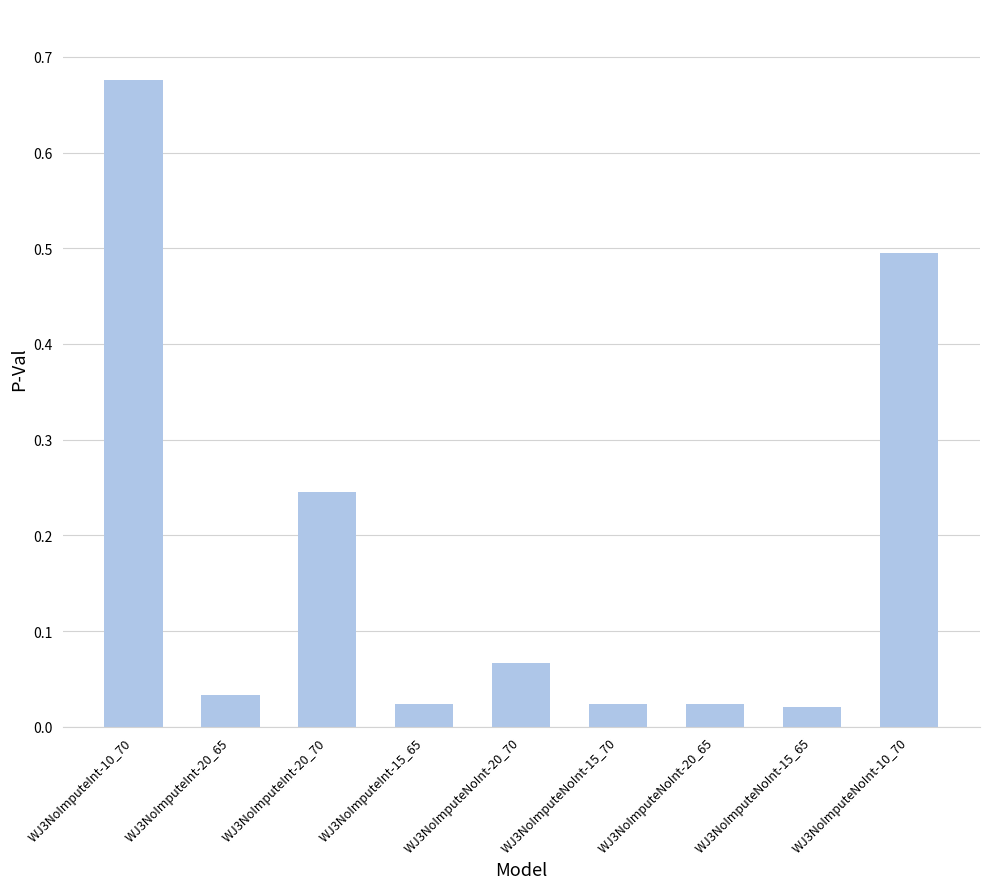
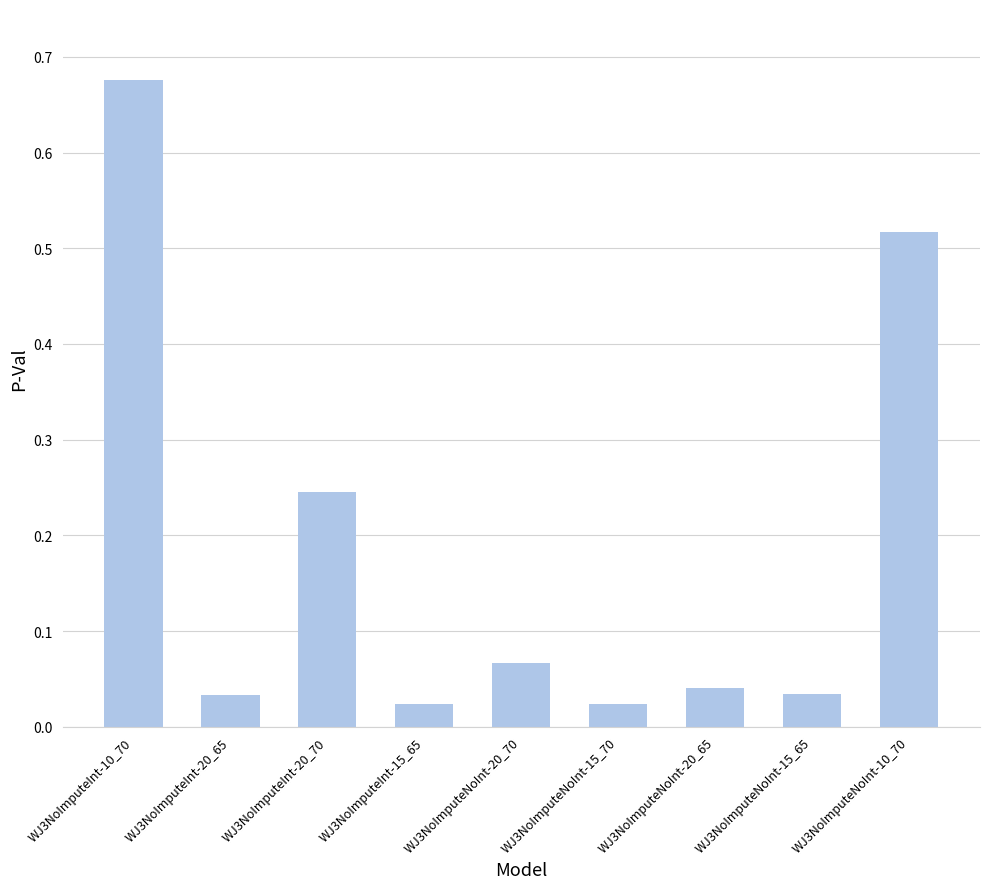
  {
    "WJ3NoImputeInt-10_70": 0.68,
    "WJ3NoImputeInt-20_65": 0.03,
    "WJ3NoImputeInt-20_70": 0.25,
    "WJ3NoImputeInt-15_65": 0.02,
    "WJ3NoImputeNoInt-20_70": 0.07,
    "WJ3NoImputeNoInt-15_70": 0.02,
-   "WJ3NoImputeNoInt-20_65": 0.02,
-   "WJ3NoImputeNoInt-15_65": 0.02,
-   "WJ3NoImputeNoInt-10_70": 0.49
+   "WJ3NoImputeNoInt-20_65": 0.04,
+   "WJ3NoImputeNoInt-15_65": 0.03,
+   "WJ3NoImputeNoInt-10_70": 0.52
  }
